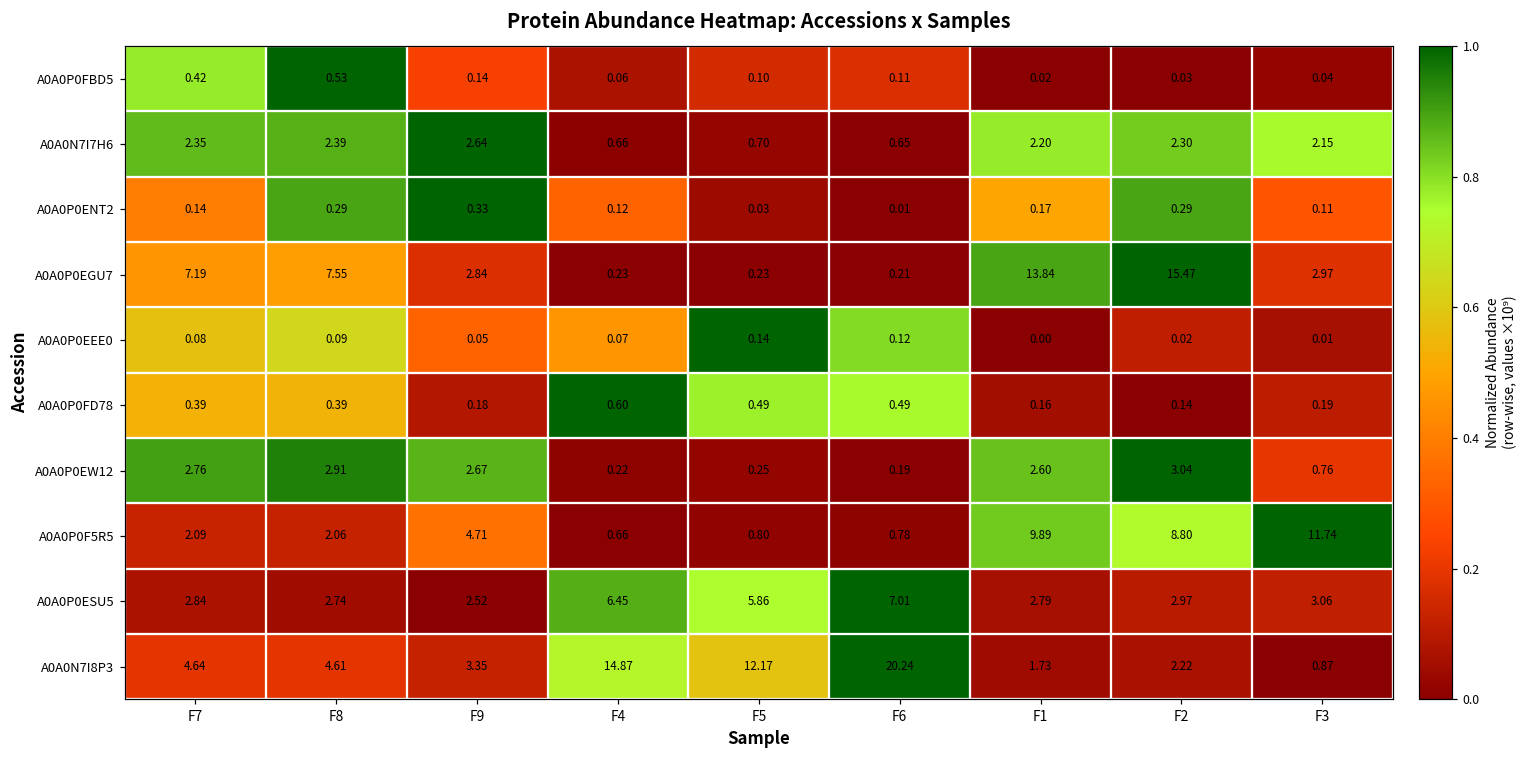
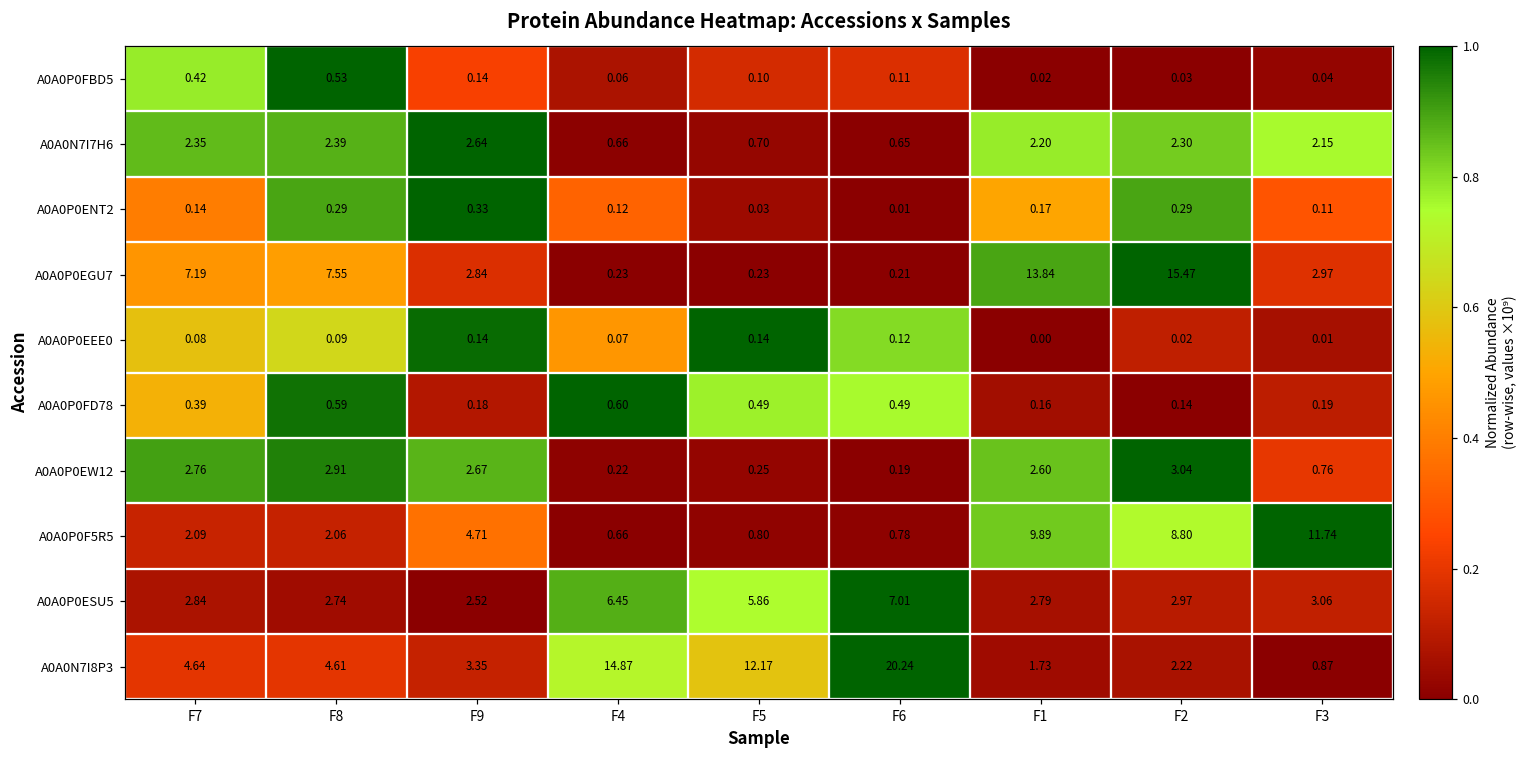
  {
    "A0A0P0FBD5": {
      "F7": 0.42,
      "F8": 0.53,
      "F9": 0.14,
      "F4": 0.06,
      "F5": 0.10,
      "F6": 0.11,
      "F1": 0.02,
      "F2": 0.03,
      "F3": 0.04
    },
    "A0A0N7I7H6": {
      "F7": 2.35,
      "F8": 2.39,
      "F9": 2.64,
      "F4": 0.66,
      "F5": 0.70,
      "F6": 0.65,
      "F1": 2.20,
      "F2": 2.30,
      "F3": 2.15
    },
    "A0A0P0ENT2": {
      "F7": 0.14,
      "F8": 0.29,
      "F9": 0.33,
      "F4": 0.12,
      "F5": 0.03,
      "F6": 0.01,
      "F1": 0.17,
      "F2": 0.29,
      "F3": 0.11
    },
    "A0A0P0EGU7": {
      "F7": 7.19,
      "F8": 7.55,
      "F9": 2.84,
      "F4": 0.23,
      "F5": 0.23,
      "F6": 0.21,
      "F1": 13.84,
      "F2": 15.47,
      "F3": 2.97
    },
    "A0A0P0EEE0": {
      "F7": 0.08,
      "F8": 0.09,
-     "F9": 0.05,
+     "F9": 0.14,
      "F4": 0.07,
      "F5": 0.14,
      "F6": 0.12,
      "F1": 0.00,
      "F2": 0.02,
      "F3": 0.01
    },
    "A0A0P0FD78": {
      "F7": 0.39,
-     "F8": 0.39,
+     "F8": 0.59,
      "F9": 0.18,
      "F4": 0.60,
      "F5": 0.49,
      "F6": 0.49,
      "F1": 0.16,
      "F2": 0.14,
      "F3": 0.19
    },
    "A0A0P0EW12": {
      "F7": 2.76,
      "F8": 2.91,
      "F9": 2.67,
      "F4": 0.22,
      "F5": 0.25,
      "F6": 0.19,
      "F1": 2.60,
      "F2": 3.04,
      "F3": 0.76
    },
    "A0A0P0F5R5": {
      "F7": 2.09,
      "F8": 2.06,
      "F9": 4.71,
      "F4": 0.66,
      "F5": 0.80,
      "F6": 0.78,
      "F1": 9.89,
      "F2": 8.80,
      "F3": 11.74
    },
    "A0A0P0ESU5": {
      "F7": 2.84,
      "F8": 2.74,
      "F9": 2.52,
      "F4": 6.45,
      "F5": 5.86,
      "F6": 7.01,
      "F1": 2.79,
      "F2": 2.97,
      "F3": 3.06
    },
    "A0A0N7I8P3": {
      "F7": 4.64,
      "F8": 4.61,
      "F9": 3.35,
      "F4": 14.87,
      "F5": 12.17,
      "F6": 20.24,
      "F1": 1.73,
      "F2": 2.22,
      "F3": 0.87
    }
  }
